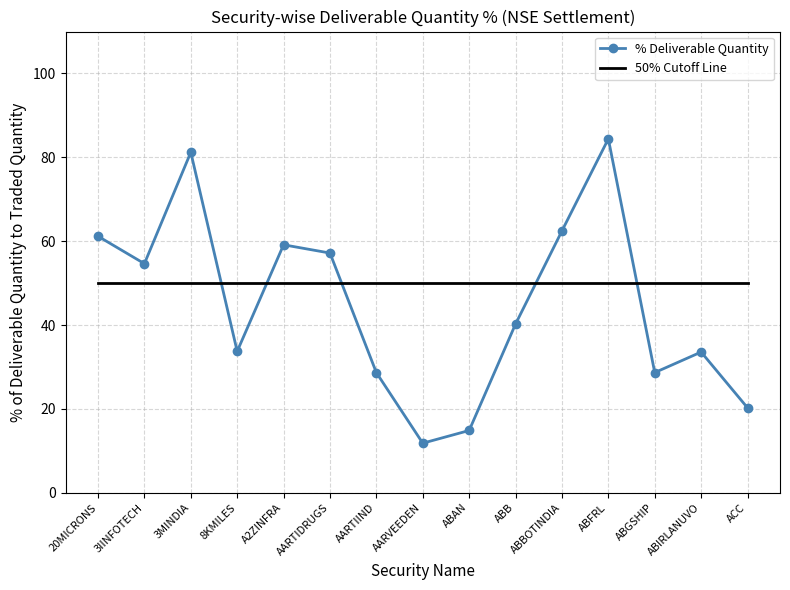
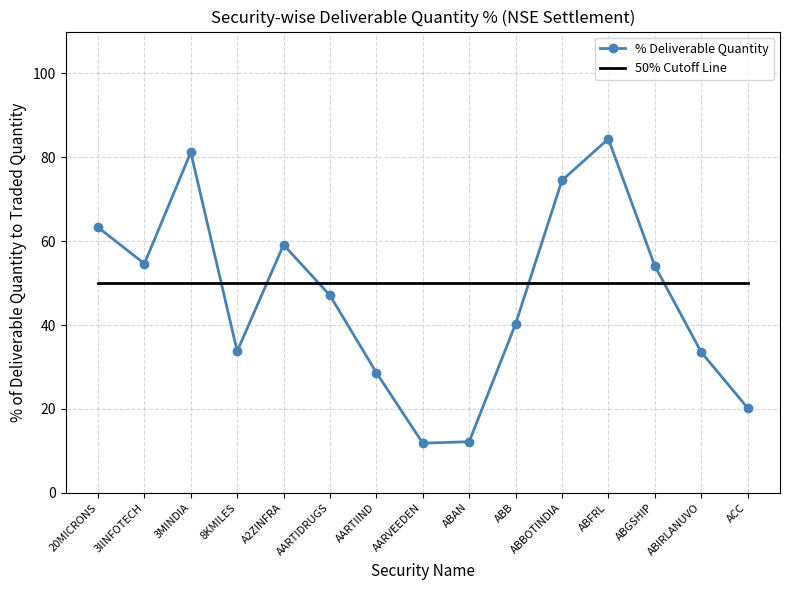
  {
    "% Deliverable Quantity": {
-     "20MICRONS": 61,
+     "20MICRONS": 63,
      "3IINFOTECH": 55,
      "3MINDIA": 81,
      "8KMILES": 34,
      "A2ZINFRA": 59,
-     "AARTIDRUGS": 57,
+     "AARTIDRUGS": 47,
      "AARTIIND": 29,
      "AARVEEDEN": 12,
-     "ABAN": 15,
+     "ABAN": 12,
      "ABB": 40,
-     "ABBOTINDIA": 62,
+     "ABBOTINDIA": 74,
      "ABFRL": 84,
-     "ABGSHIP": 29,
+     "ABGSHIP": 54,
      "ABIRLANUVO": 34,
      "ACC": 20
    },
    "50% Cutoff Line": {
      "20MICRONS": 50,
      "3IINFOTECH": 50,
      "3MINDIA": 50,
      "8KMILES": 50,
      "A2ZINFRA": 50,
      "AARTIDRUGS": 50,
      "AARTIIND": 50,
      "AARVEEDEN": 50,
      "ABAN": 50,
      "ABB": 50,
      "ABBOTINDIA": 50,
      "ABFRL": 50,
      "ABGSHIP": 50,
      "ABIRLANUVO": 50,
      "ACC": 50
    }
  }
